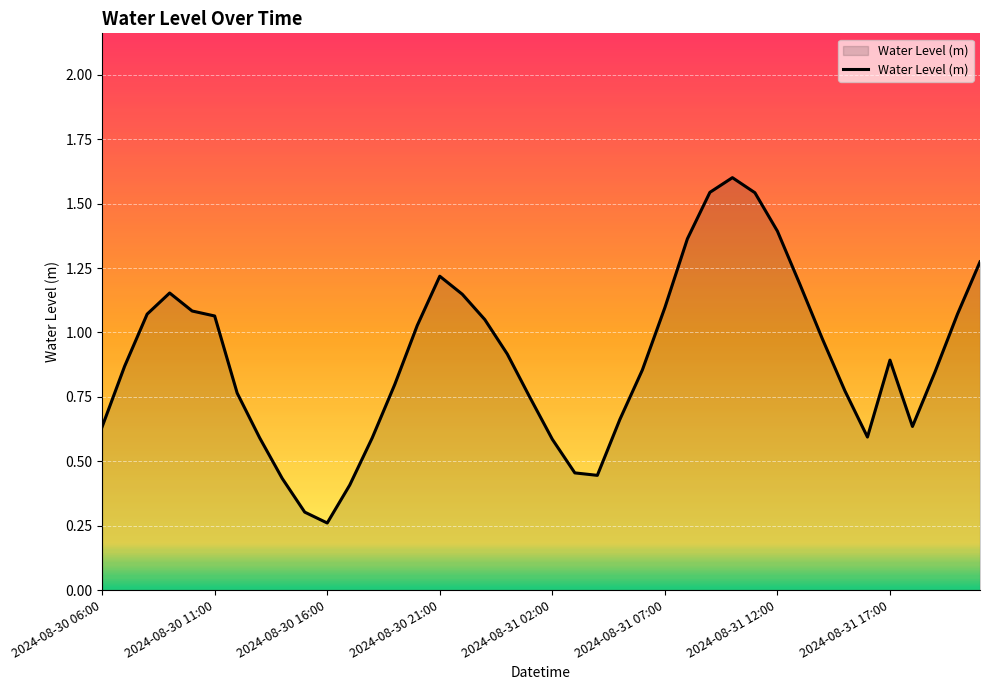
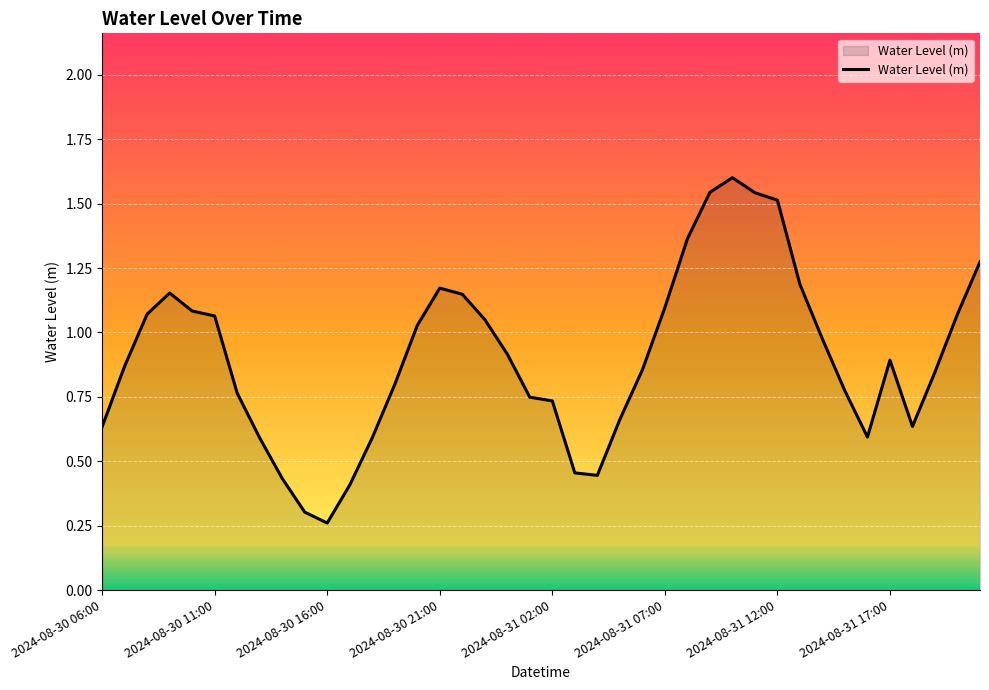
  {
    "2024-08-30 06:00": 0.63,
    "2024-08-30 11:00": 1.06,
    "2024-08-30 16:00": 0.26,
-   "2024-08-30 21:00": 1.22,
-   "2024-08-31 02:00": 0.59,
+   "2024-08-30 21:00": 1.17,
+   "2024-08-31 02:00": 0.73,
    "2024-08-31 07:00": 1.10,
-   "2024-08-31 12:00": 1.39,
+   "2024-08-31 12:00": 1.51,
    "2024-08-31 17:00": 0.89
  }
